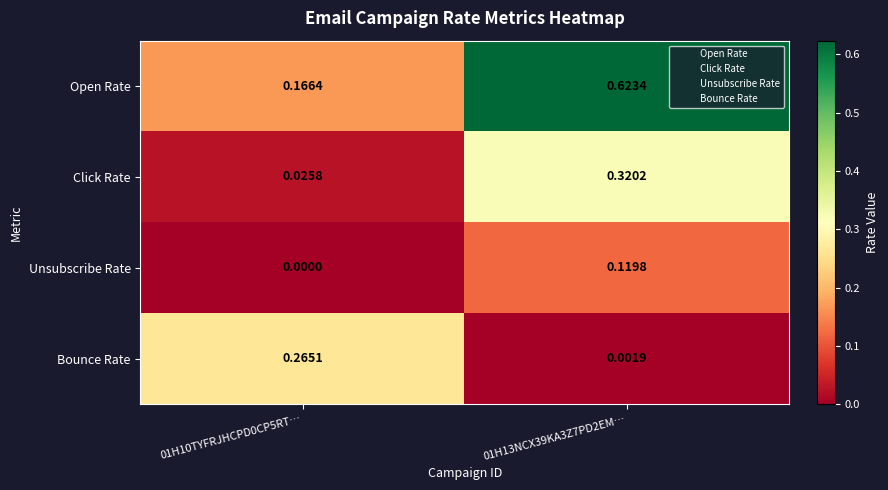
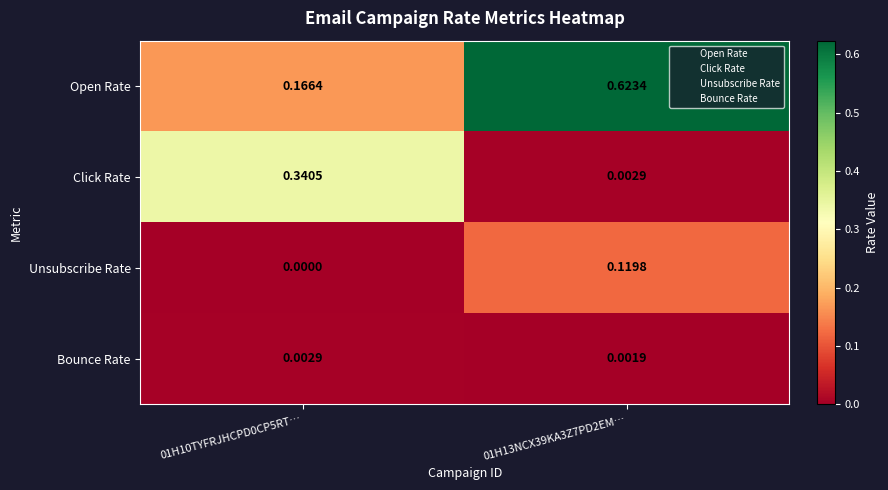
  {
    "Open Rate": {
      "01H10TYFRJHCPD0CP5RT…": 0.1664,
      "01H13NCX39KA3Z7PD2EM…": 0.6234
    },
    "Click Rate": {
-     "01H10TYFRJHCPD0CP5RT…": 0.0258,
-     "01H13NCX39KA3Z7PD2EM…": 0.3202
+     "01H10TYFRJHCPD0CP5RT…": 0.3405,
+     "01H13NCX39KA3Z7PD2EM…": 0.0029
    },
    "Unsubscribe Rate": {
      "01H10TYFRJHCPD0CP5RT…": 0.0000,
      "01H13NCX39KA3Z7PD2EM…": 0.1198
    },
    "Bounce Rate": {
-     "01H10TYFRJHCPD0CP5RT…": 0.2651,
+     "01H10TYFRJHCPD0CP5RT…": 0.0029,
      "01H13NCX39KA3Z7PD2EM…": 0.0019
    }
  }
